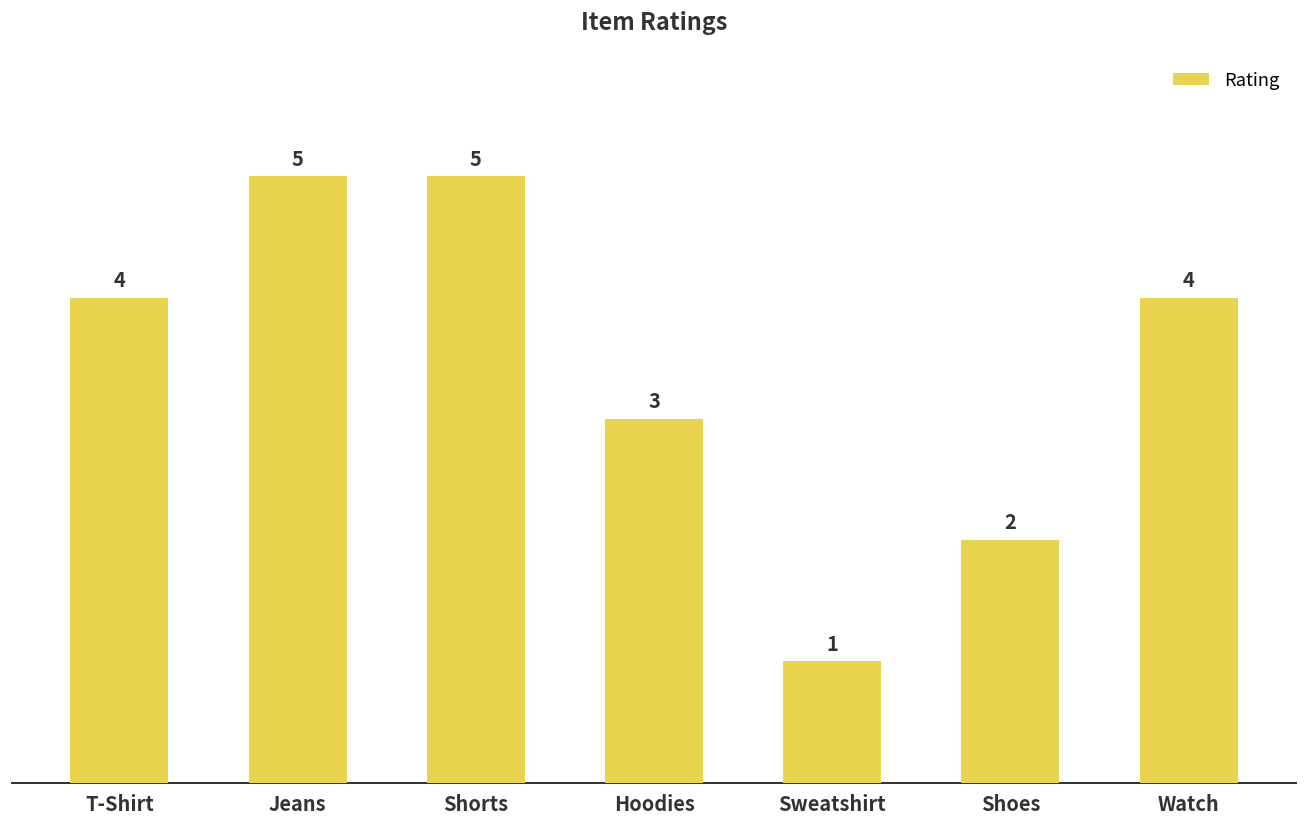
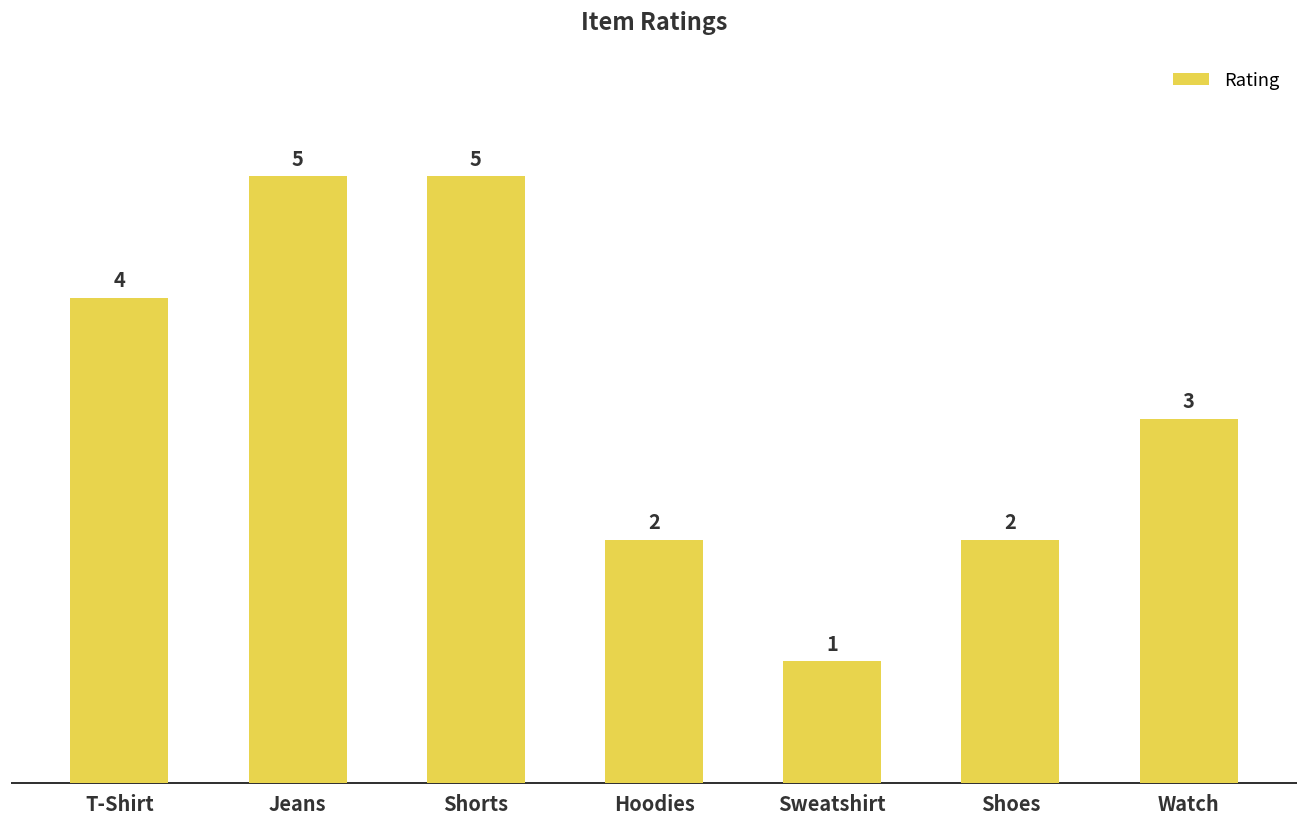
  {
    "T-Shirt": 4,
    "Jeans": 5,
    "Shorts": 5,
-   "Hoodies": 3,
+   "Hoodies": 2,
    "Sweatshirt": 1,
    "Shoes": 2,
-   "Watch": 4
+   "Watch": 3
  }
